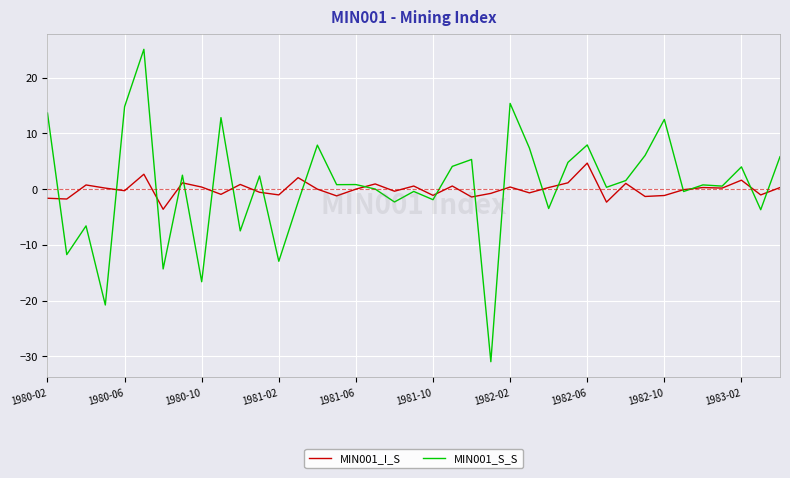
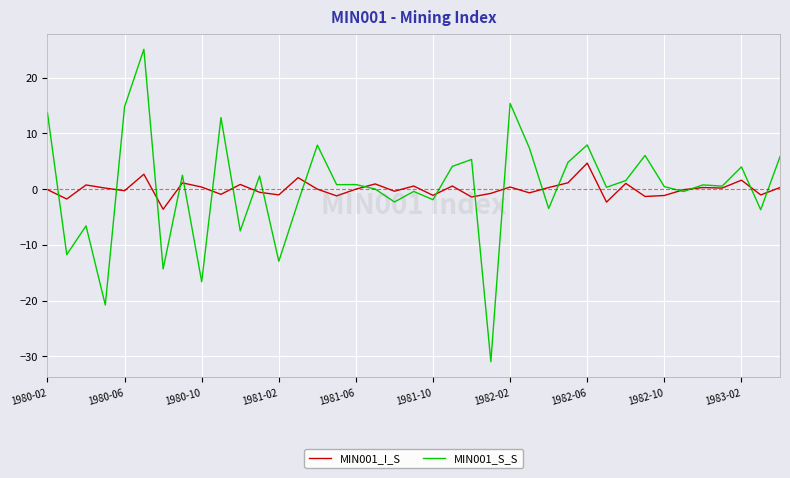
  {
    "MIN001_I_S": {
-     "1980-02": -2,
+     "1980-02": 0,
      "1980-06": 0,
      "1980-10": 0,
      "1981-02": -1,
      "1981-06": 0,
      "1981-10": -1,
      "1982-02": 0,
      "1982-06": 5,
      "1982-10": -1,
      "1983-02": 2
    },
    "MIN001_S_S": {
      "1980-02": 14,
      "1980-06": 15,
      "1980-10": -17,
      "1981-02": -13,
      "1981-06": 1,
      "1981-10": -2,
      "1982-02": 15,
      "1982-06": 8,
-     "1982-10": 13,
+     "1982-10": 0,
      "1983-02": 4
    }
  }
